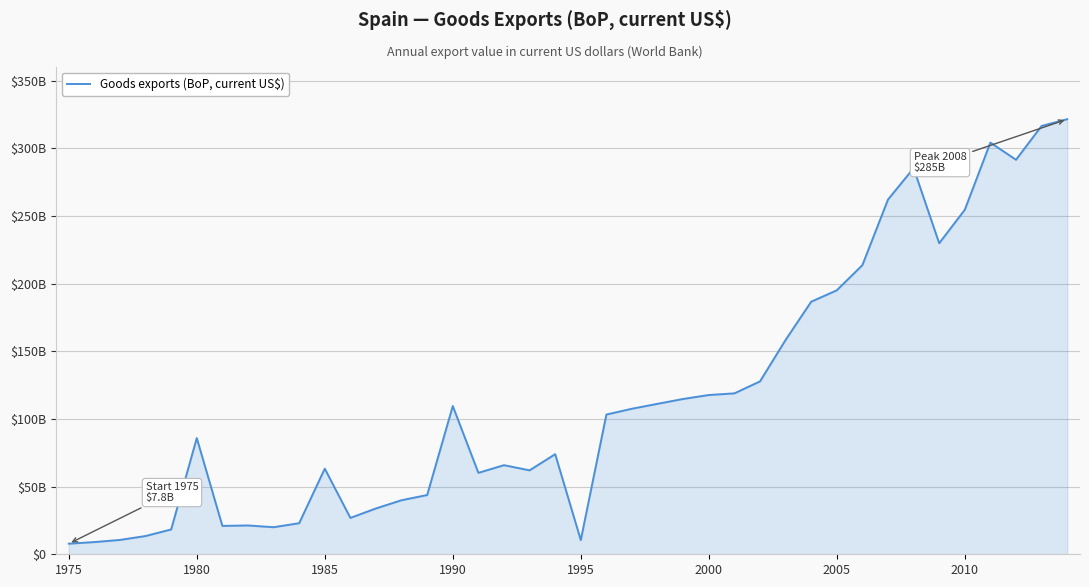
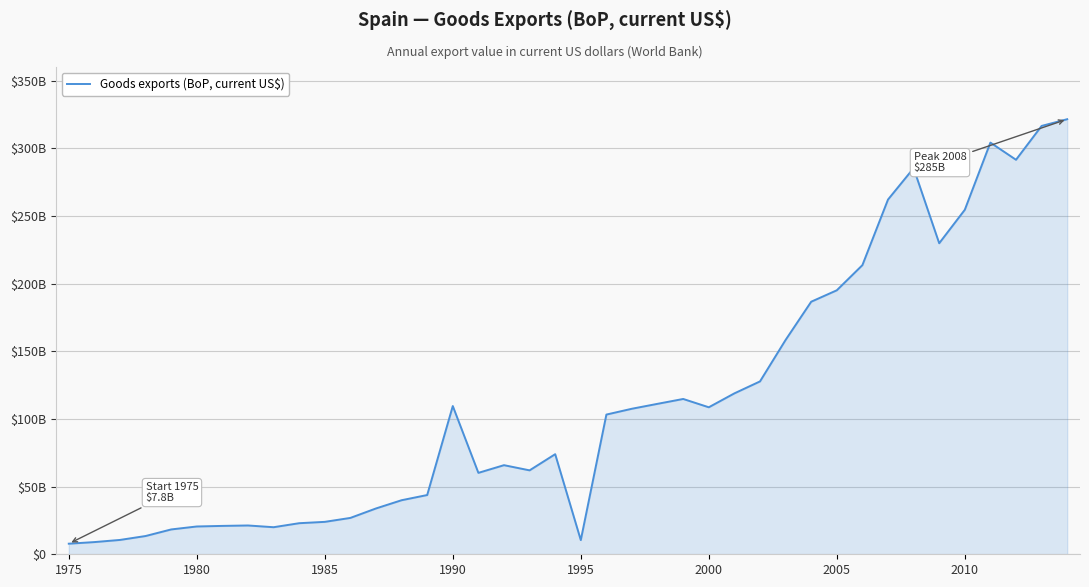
  {
    "1975": "$8000000000",
-   "1980": "$86000000000",
-   "1985": "$63000000000",
+   "1980": "$21000000000",
+   "1985": "$24000000000",
    "1990": "$110000000000",
    "1995": "$10000000000",
-   "2000": "$118000000000",
+   "2000": "$109000000000",
    "2005": "$195000000000",
    "2010": "$255000000000"
  }
